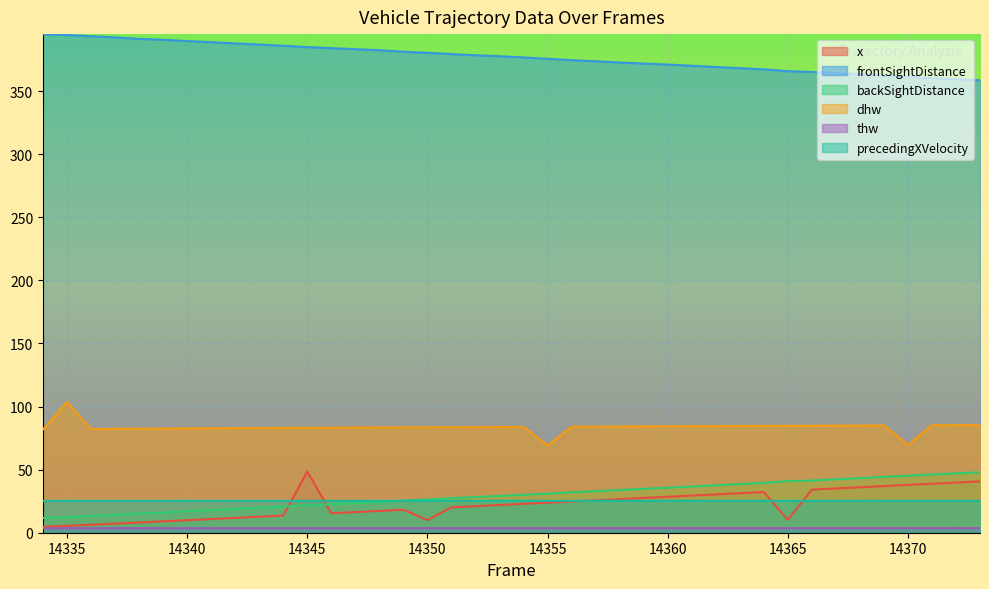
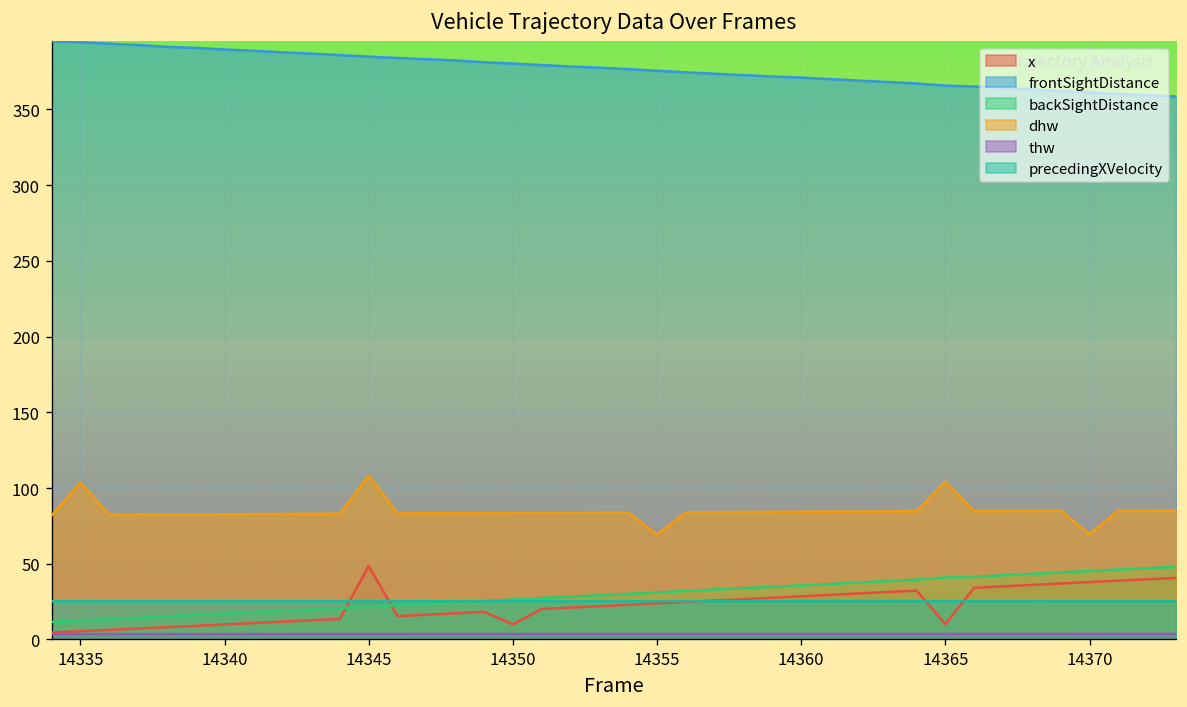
  {
    "x": {
      "14340": 10,
      "14345": 49,
      "14350": 10,
      "14360": 28,
      "14365": 10,
      "14370": 38
    },
    "dhw": {
      "14335": 104,
      "14340": 83,
-     "14345": 83,
+     "14345": 108,
      "14350": 84,
      "14355": 69,
      "14360": 84,
-     "14365": 85,
+     "14365": 104,
      "14370": 70
    },
    "thw": {
      "14340": 4,
      "14345": 4,
      "14350": 4,
      "14355": 4,
      "14360": 4,
      "14365": 4,
      "14370": 4
    }
  }
